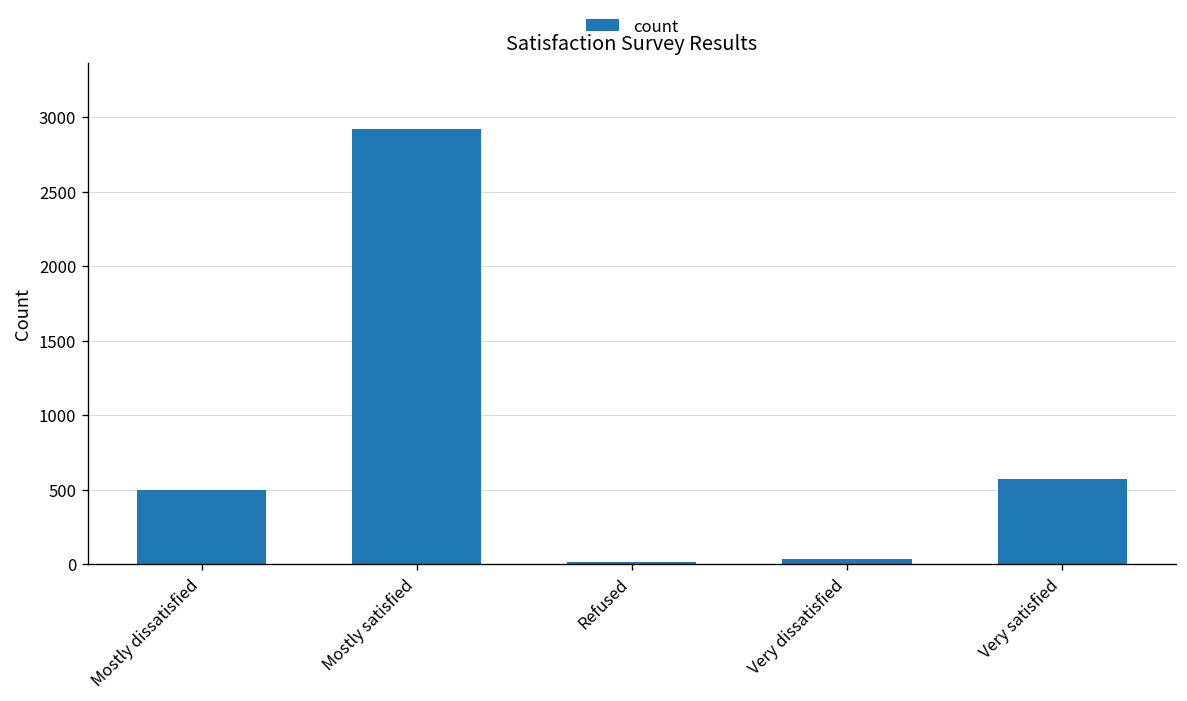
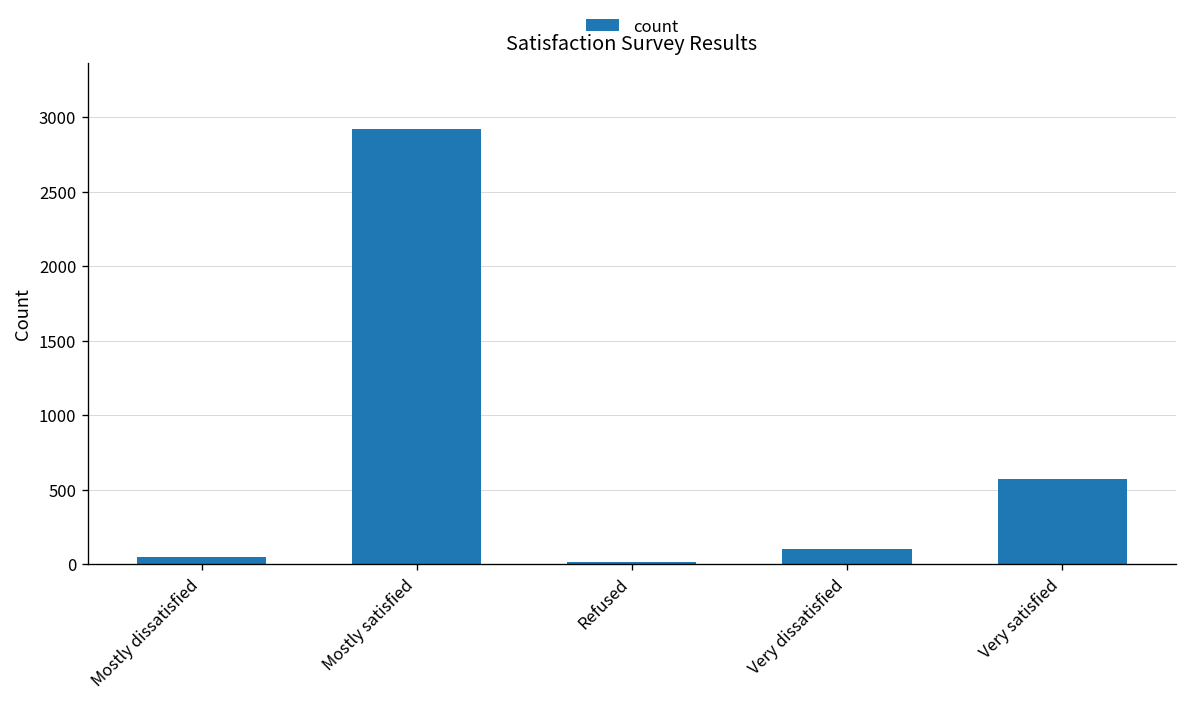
  {
-   "Mostly dissatisfied": 500,
+   "Mostly dissatisfied": 50,
    "Mostly satisfied": 2920,
-   "Very dissatisfied": 30,
+   "Very dissatisfied": 100,
    "Very satisfied": 570
  }
